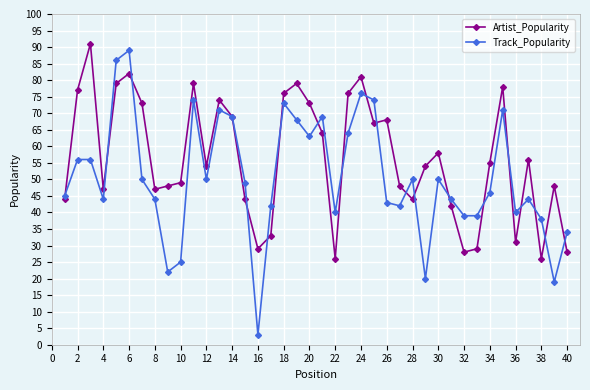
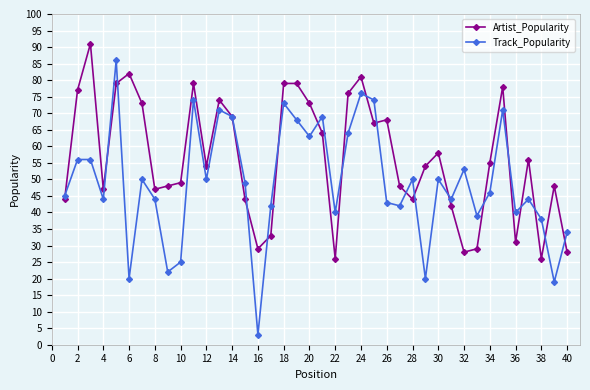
  {
    "Artist_Popularity": {
      "2": 77,
      "4": 47,
      "6": 82,
      "8": 47,
      "10": 49,
      "12": 54,
      "16": 29,
-     "18": 76,
+     "18": 79,
      "20": 73,
      "22": 26,
      "24": 81,
      "26": 68,
      "28": 44,
      "30": 58,
      "32": 28,
      "34": 55,
      "36": 31,
      "38": 26,
      "40": 28
    },
    "Track_Popularity": {
      "2": 56,
      "4": 44,
-     "6": 89,
+     "6": 20,
      "8": 44,
      "10": 25,
      "12": 50,
      "16": 3,
      "18": 73,
      "20": 63,
      "22": 40,
      "24": 76,
      "26": 43,
      "28": 50,
      "30": 50,
-     "32": 39,
+     "32": 53,
      "34": 46,
      "36": 40,
      "38": 38,
      "40": 34
    }
  }
